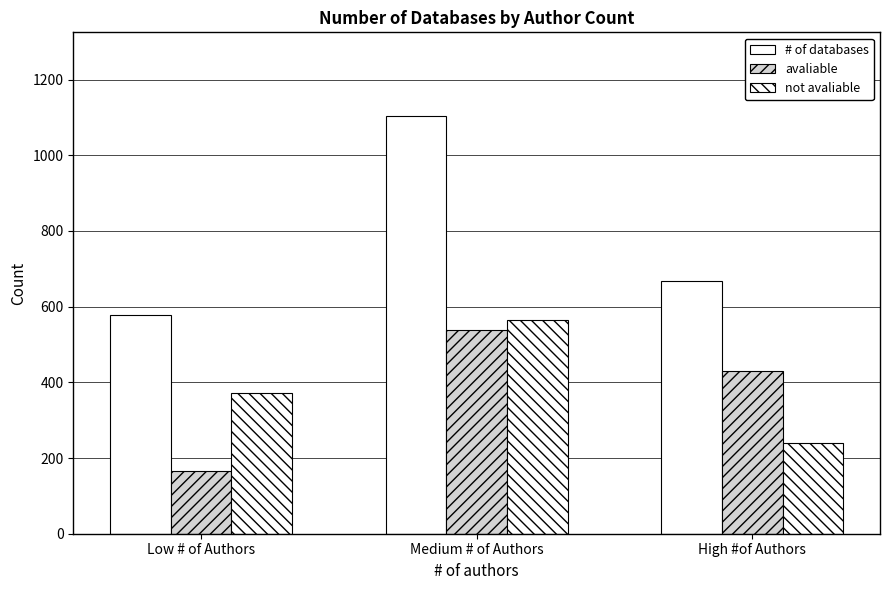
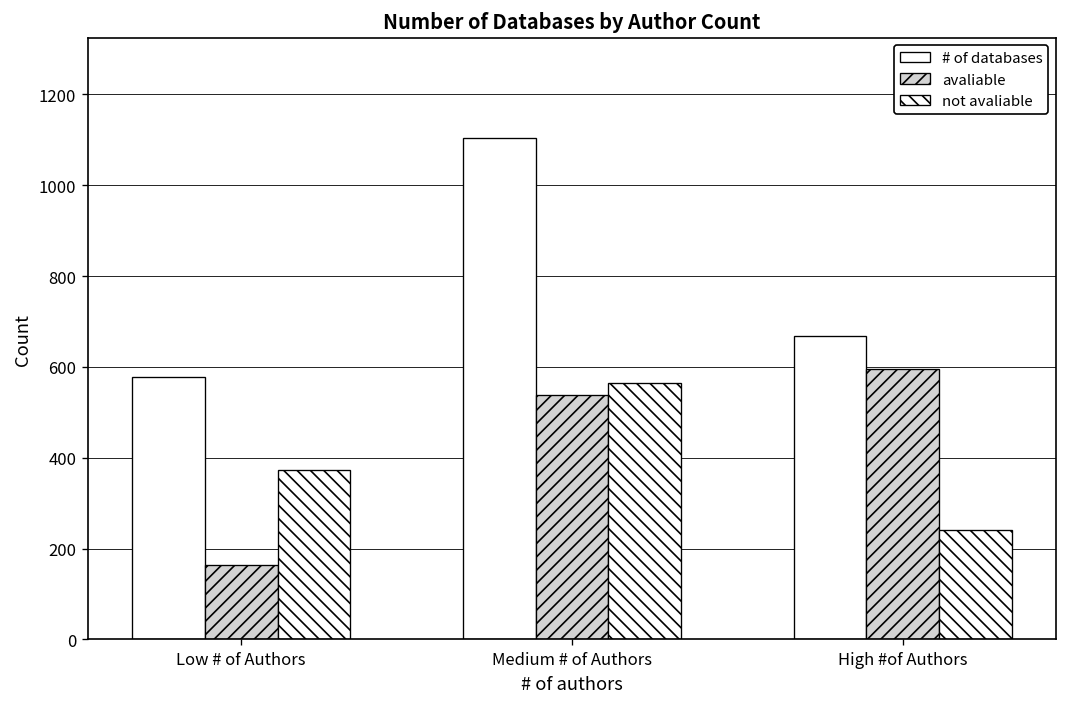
  {
    "avaliable": {
      "Low # of Authors": 170,
      "Medium # of Authors": 540,
-     "High #of Authors": 430
+     "High #of Authors": 600
    }
  }
